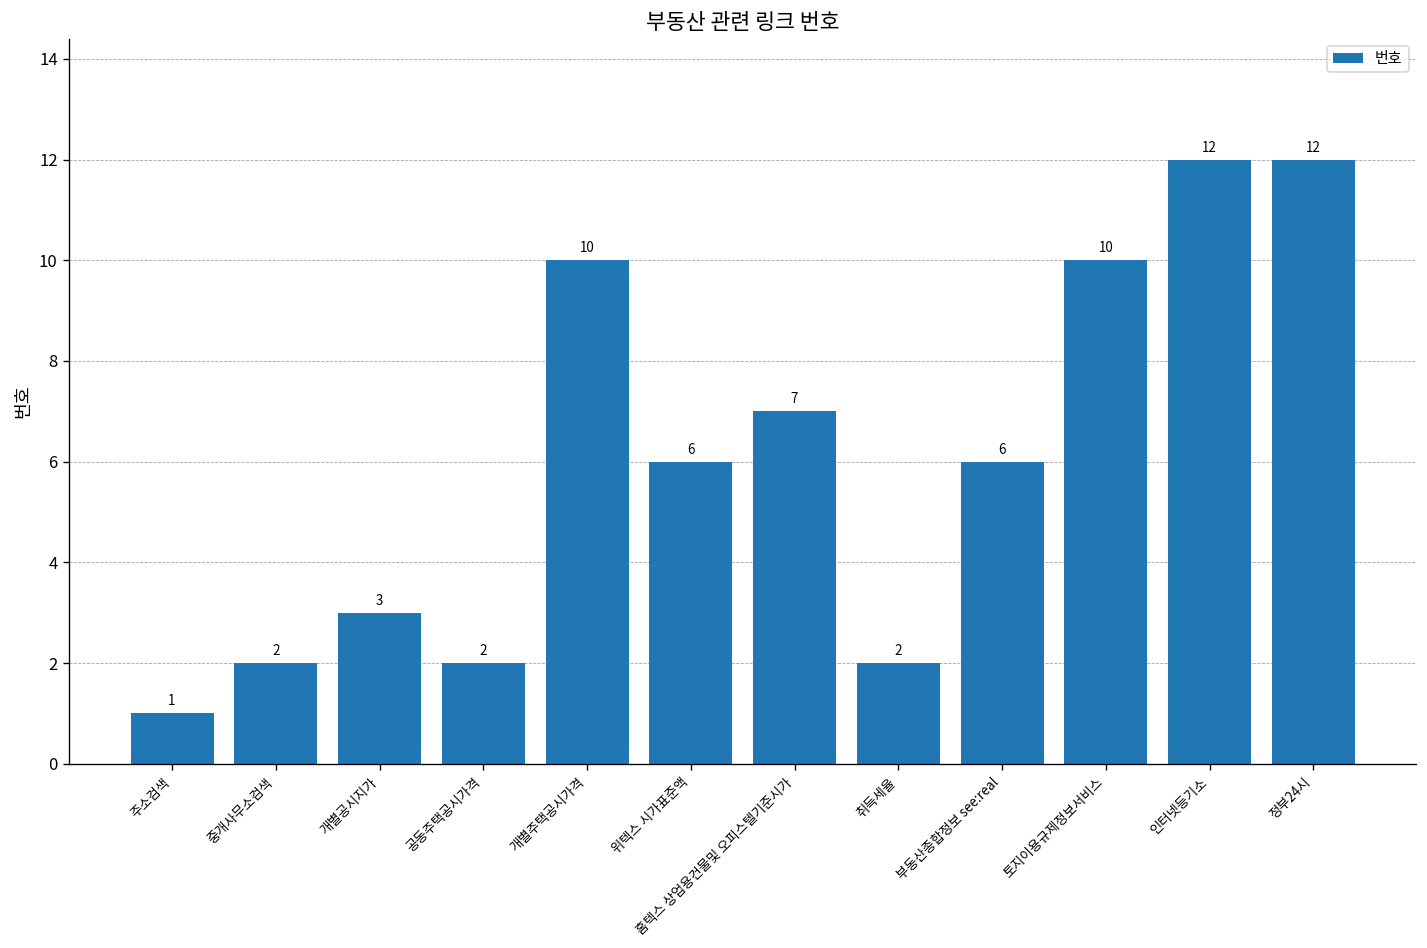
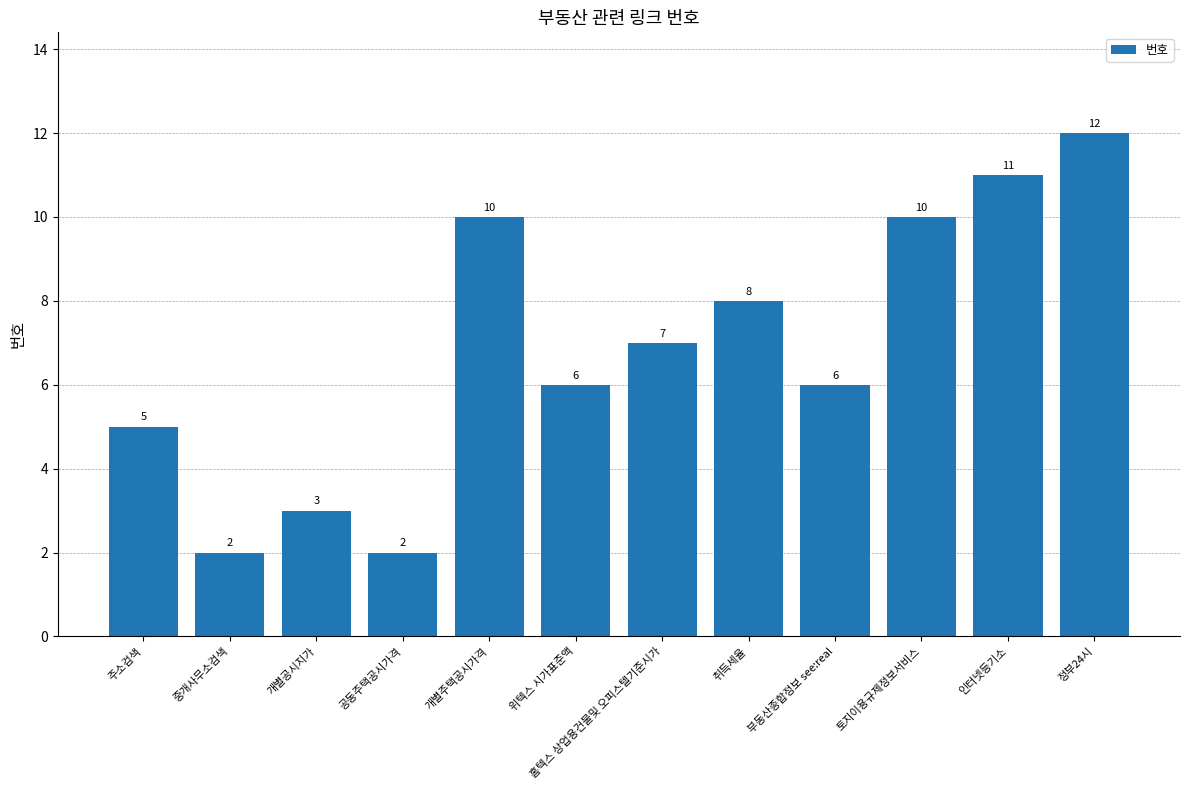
  {
-   "주소검색": 1,
+   "주소검색": 5,
    "중개사무소검색": 2,
    "개별공시지가": 3,
    "공동주택공시가격": 2,
    "개별주택공시가격": 10,
    "위텍스 시가표준액": 6,
    "홈텍스 상업용건물및 오피스텔기준시가": 7,
-   "취득세율": 2,
+   "취득세율": 8,
    "부동산종합정보 see:real": 6,
    "토지이용규제정보서비스": 10,
-   "인터넷등기소": 12,
+   "인터넷등기소": 11,
    "정부24시": 12
  }
